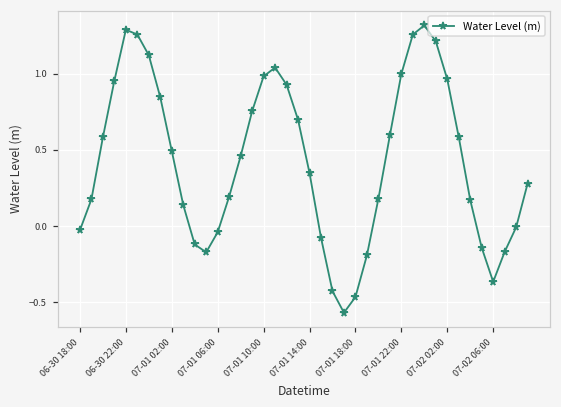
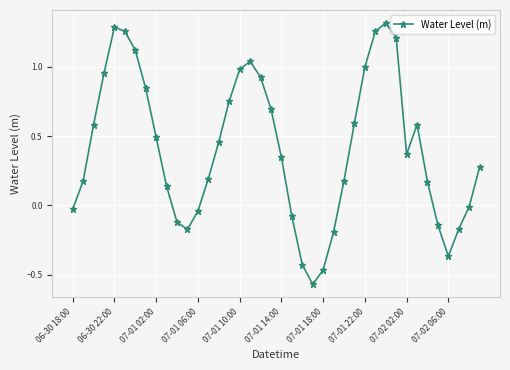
  {
    "06-30 18:00": -0.03,
    "06-30 22:00": 1.29,
    "07-01 02:00": 0.49,
    "07-01 06:00": -0.04,
    "07-01 10:00": 0.98,
    "07-01 14:00": 0.35,
    "07-01 18:00": -0.47,
    "07-01 22:00": 1.00,
-   "07-02 02:00": 0.96,
+   "07-02 02:00": 0.37,
    "07-02 06:00": -0.37
  }
